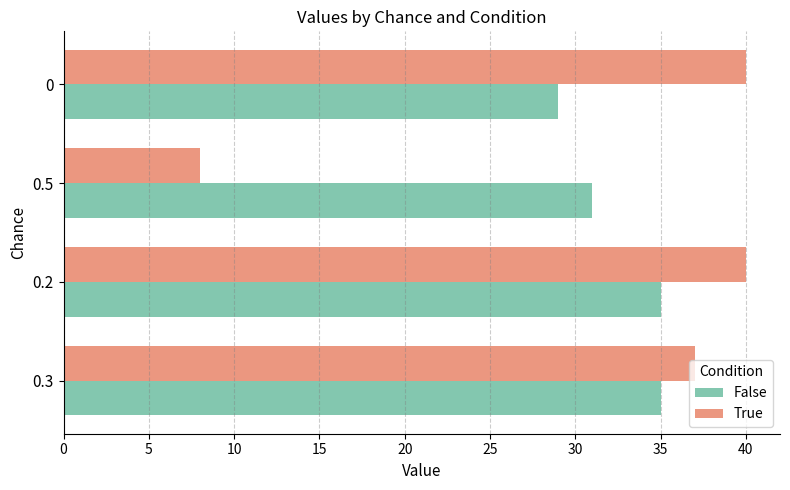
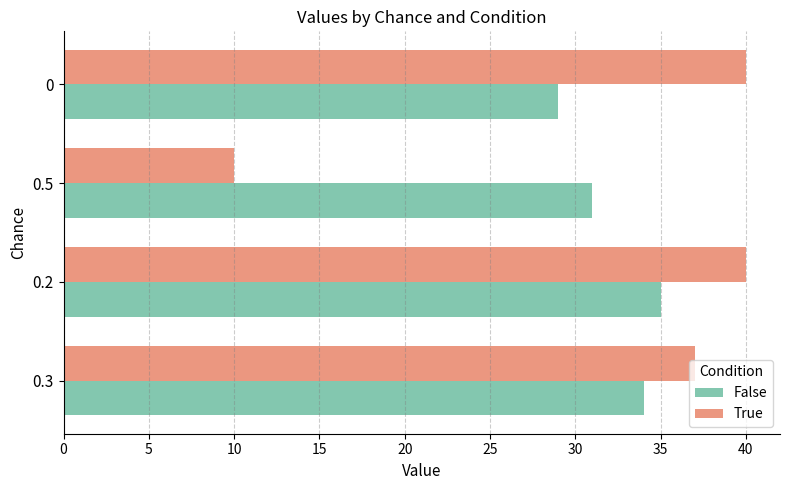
  {
    "False": {
      "0": 29,
      "0.5": 31,
      "0.2": 35,
-     "0.3": 35
+     "0.3": 34
    },
    "True": {
      "0": 40,
-     "0.5": 8,
+     "0.5": 10,
      "0.2": 40
    }
  }
